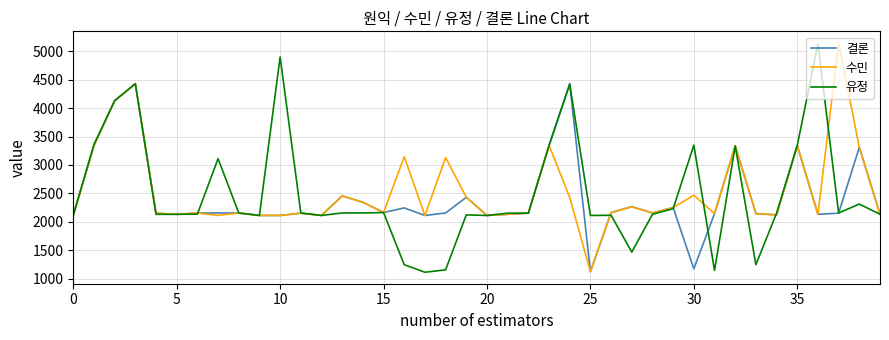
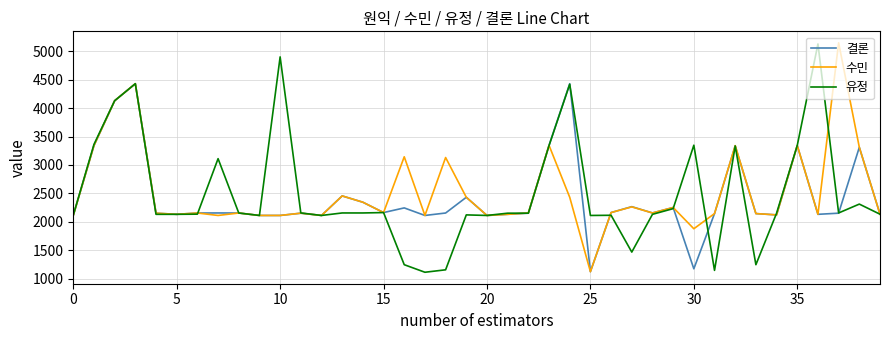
  {
    "결론": {
      "30": 1200
    },
    "수민": {
-     "30": 2500
+     "30": 1900
    },
    "유정": {
      "10": 4900,
      "25": 2100,
      "30": 3300
    }
  }
